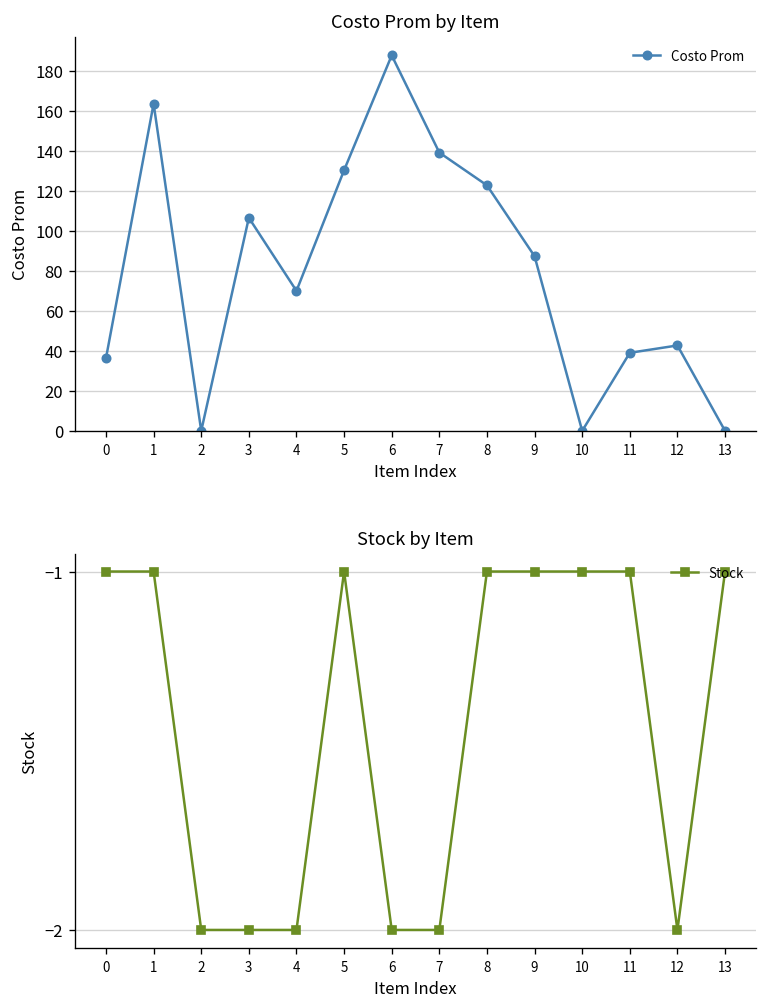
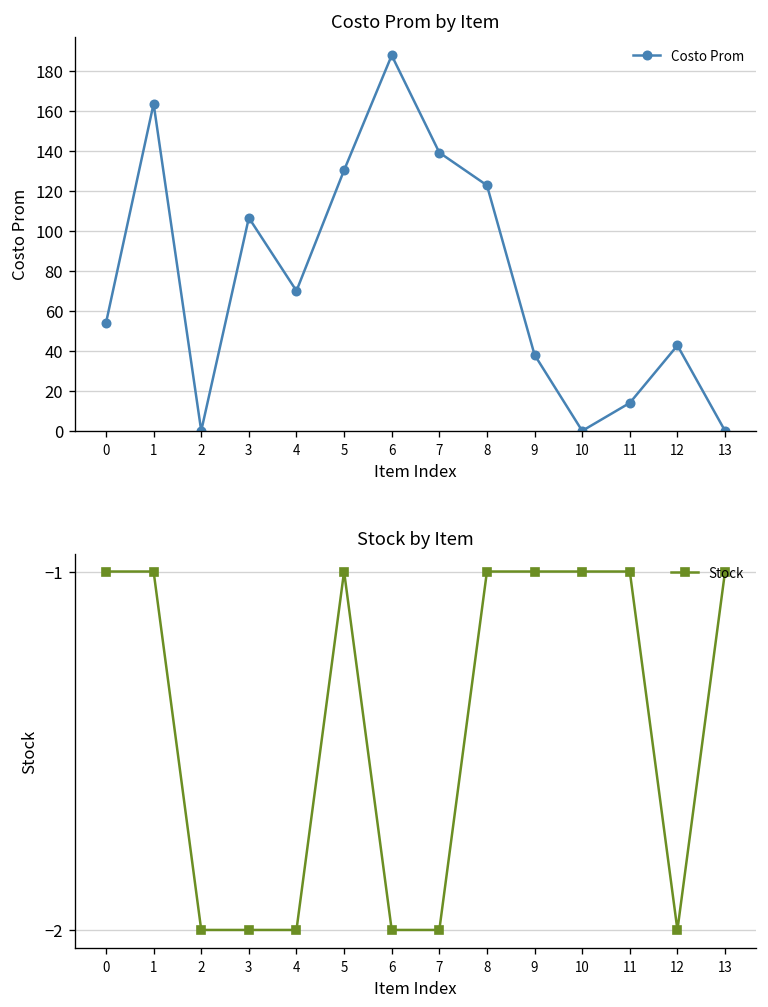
  {
    "Costo Prom by Item": {
-     "0": 36,
+     "0": 54,
      "1": 164,
      "2": 0,
      "3": 107,
      "4": 70,
      "5": 130,
      "6": 188,
      "7": 139,
      "8": 123,
-     "9": 87,
+     "9": 38,
      "10": 0,
-     "11": 39,
+     "11": 14,
      "12": 43,
      "13": 0
    },
    "Stock by Item": {
      "0": -1.00,
      "1": -1.00,
      "2": -2.00,
      "3": -2.00,
      "4": -2.00,
      "5": -1.00,
      "6": -2.00,
      "7": -2.00,
      "8": -1.00,
      "9": -1.00,
      "10": -1.00,
      "11": -1.00,
      "12": -2.00,
      "13": -1.00
    }
  }
